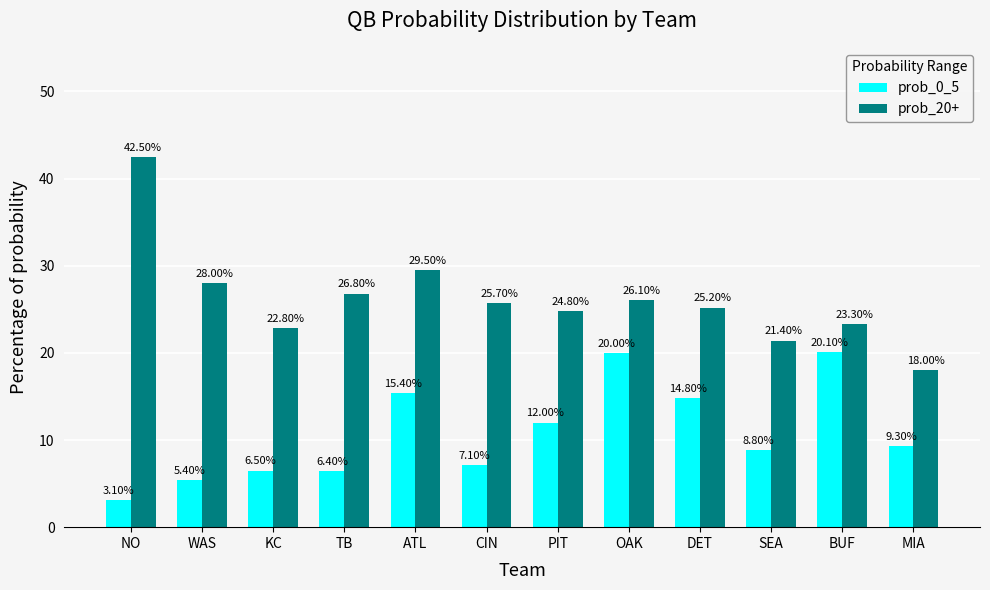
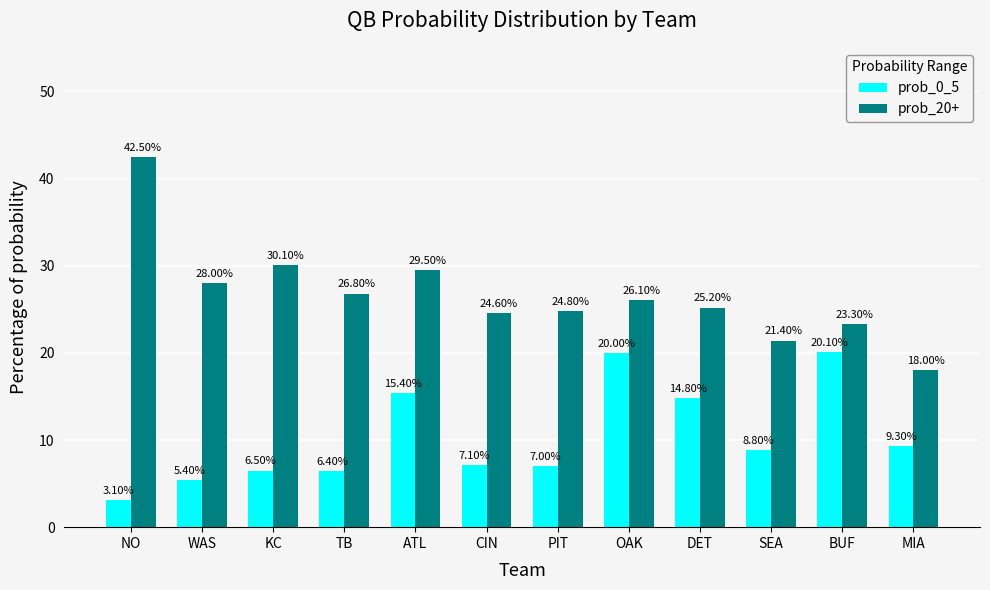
  {
    "prob_0_5": {
      "NO": "3.10%",
      "WAS": "5.40%",
      "KC": "6.50%",
      "TB": "6.40%",
      "ATL": "15.40%",
      "CIN": "7.10%",
-     "PIT": "12.00%",
+     "PIT": "7.00%",
      "OAK": "20.00%",
      "DET": "14.80%",
      "SEA": "8.80%",
      "BUF": "20.10%",
      "MIA": "9.30%"
    },
    "prob_20+": {
      "NO": "42.50%",
      "WAS": "28.00%",
-     "KC": "22.80%",
+     "KC": "30.10%",
      "TB": "26.80%",
      "ATL": "29.50%",
-     "CIN": "25.70%",
+     "CIN": "24.60%",
      "PIT": "24.80%",
      "OAK": "26.10%",
      "DET": "25.20%",
      "SEA": "21.40%",
      "BUF": "23.30%",
      "MIA": "18.00%"
    }
  }
